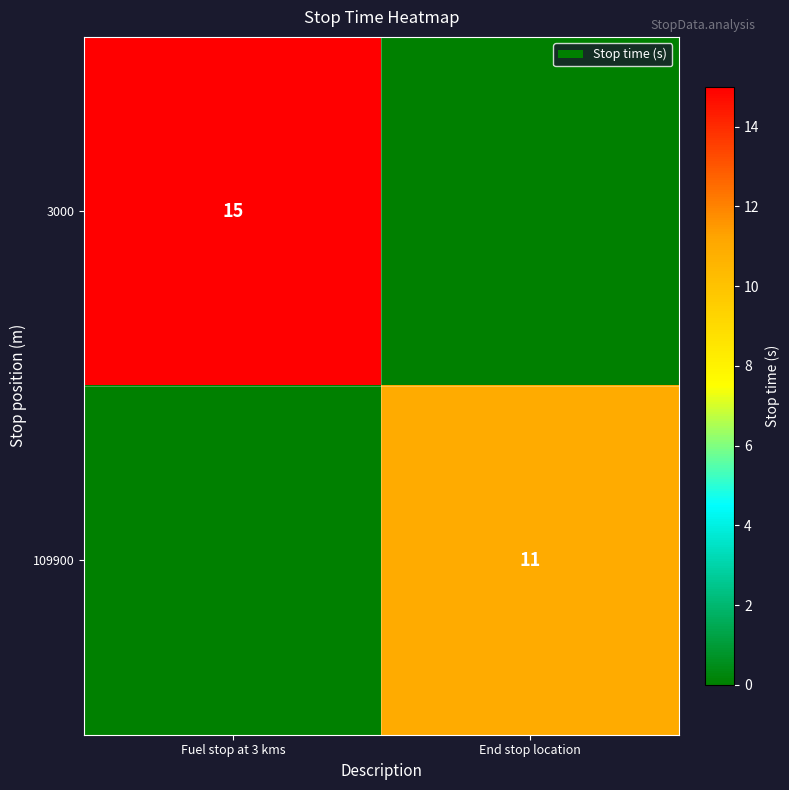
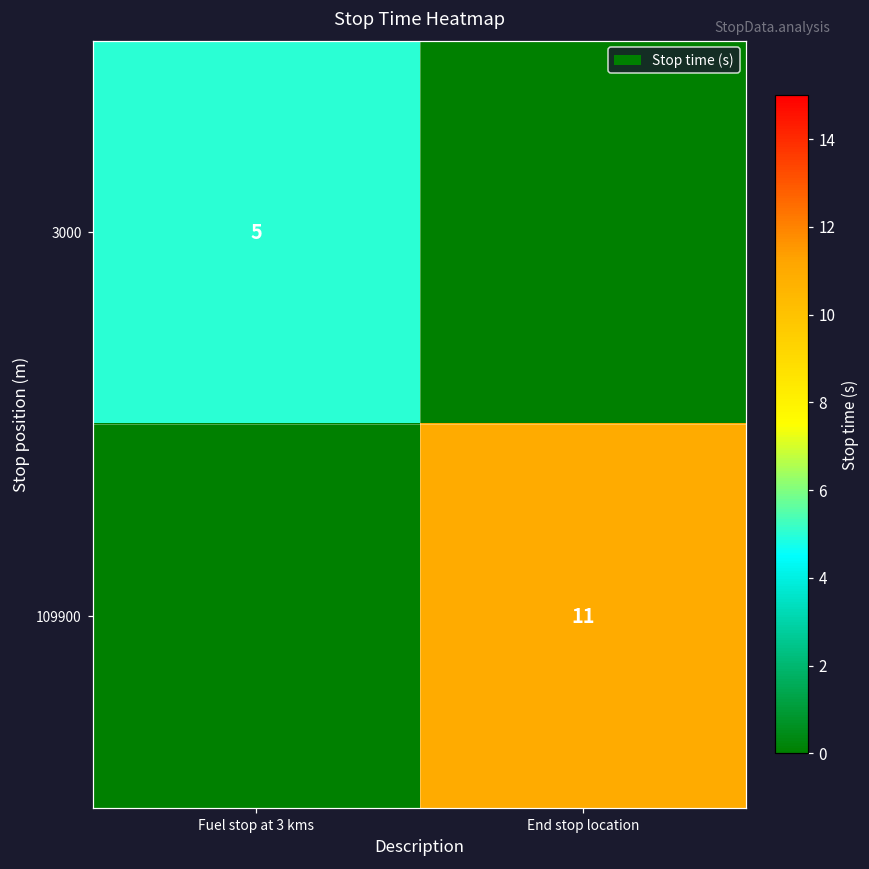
  {
    "3000": {
-     "Fuel stop at 3 kms": 15
+     "Fuel stop at 3 kms": 5
    },
    "109900": {
      "End stop location": 11
    }
  }
